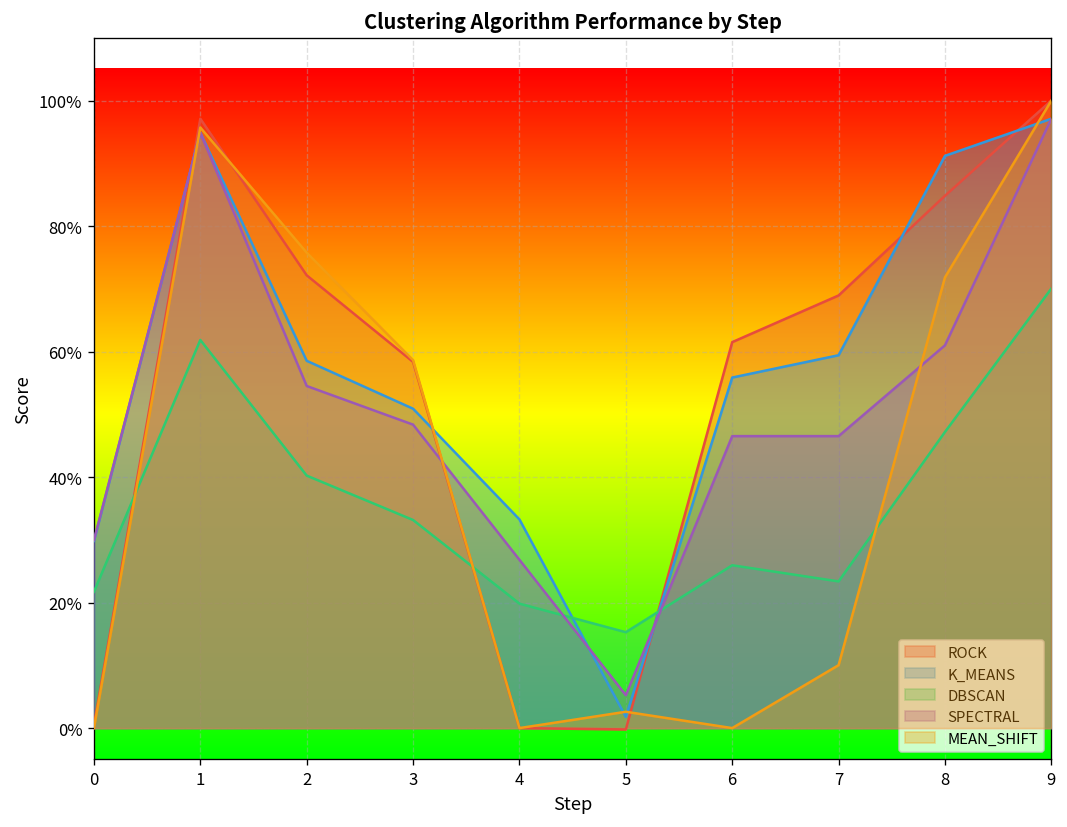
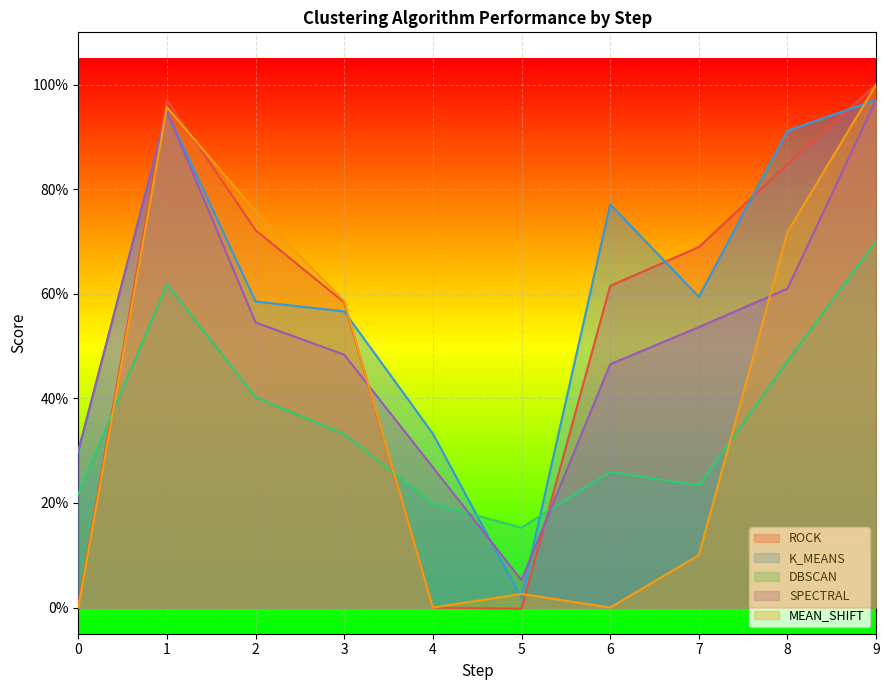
  {
    "K_MEANS": {
      "2": "59%",
-     "3": "51%",
+     "3": "57%",
      "4": "33%",
      "5": "2%",
-     "6": "56%",
+     "6": "77%",
      "7": "59%",
      "8": "91%"
    },
    "DBSCAN": {
      "0": "22%",
      "1": "62%",
      "2": "40%",
      "3": "33%",
      "4": "20%",
      "5": "15%",
      "6": "26%",
      "7": "23%",
      "8": "47%",
      "9": "70%"
    },
    "SPECTRAL": {
      "2": "55%",
      "3": "48%",
      "4": "27%",
      "5": "5%",
      "6": "47%",
-     "7": "47%",
+     "7": "54%",
      "8": "61%"
    }
  }
